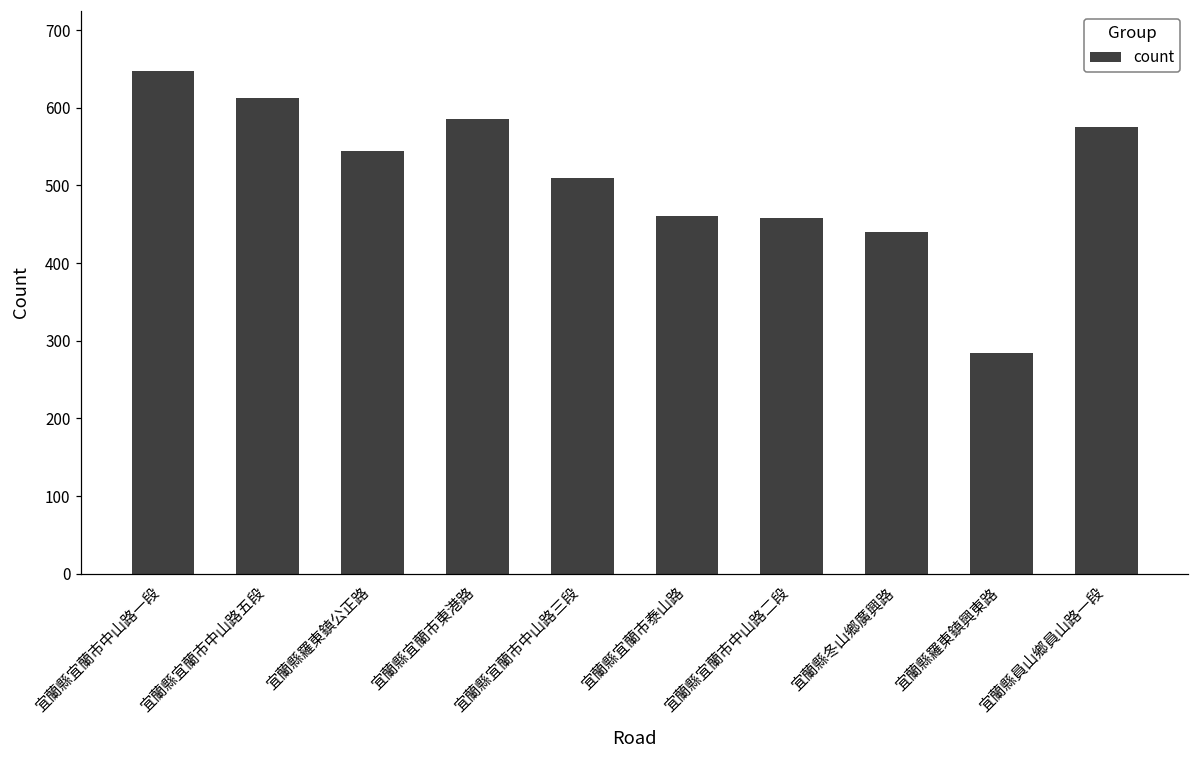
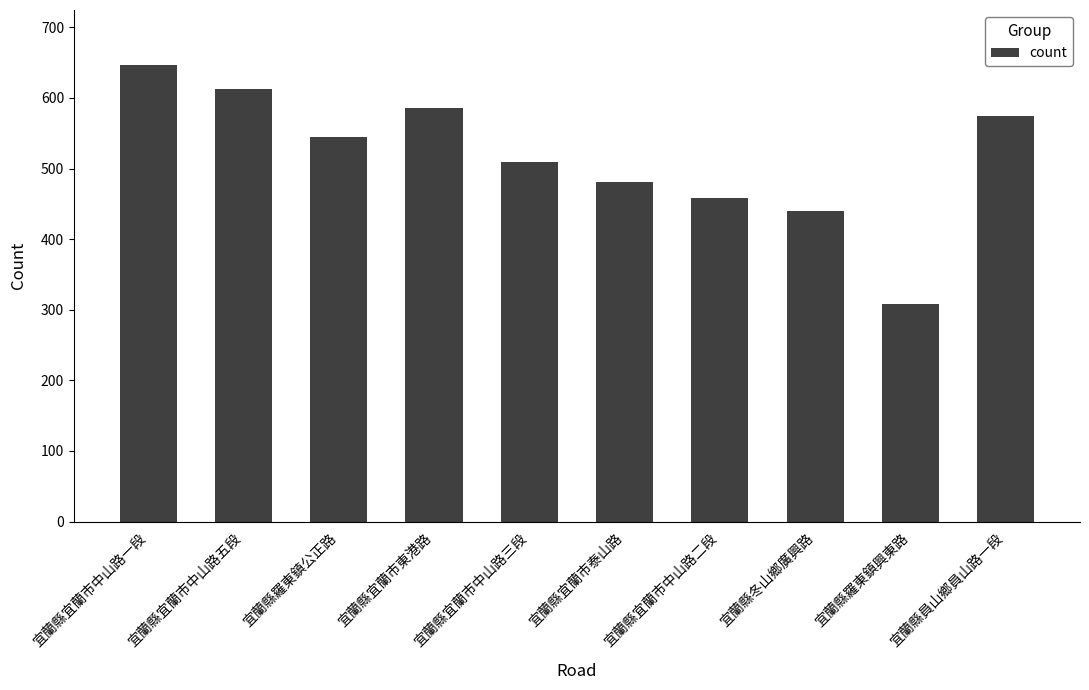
  {
    "宜蘭縣宜蘭市中山路一段": 650,
    "宜蘭縣宜蘭市中山路五段": 610,
    "宜蘭縣羅東鎮公正路": 550,
    "宜蘭縣宜蘭市東港路": 590,
    "宜蘭縣宜蘭市中山路三段": 510,
-   "宜蘭縣宜蘭市泰山路": 460,
+   "宜蘭縣宜蘭市泰山路": 480,
    "宜蘭縣宜蘭市中山路二段": 460,
    "宜蘭縣冬山鄉廣興路": 440,
-   "宜蘭縣羅東鎮興東路": 280,
+   "宜蘭縣羅東鎮興東路": 310,
    "宜蘭縣員山鄉員山路一段": 580
  }
